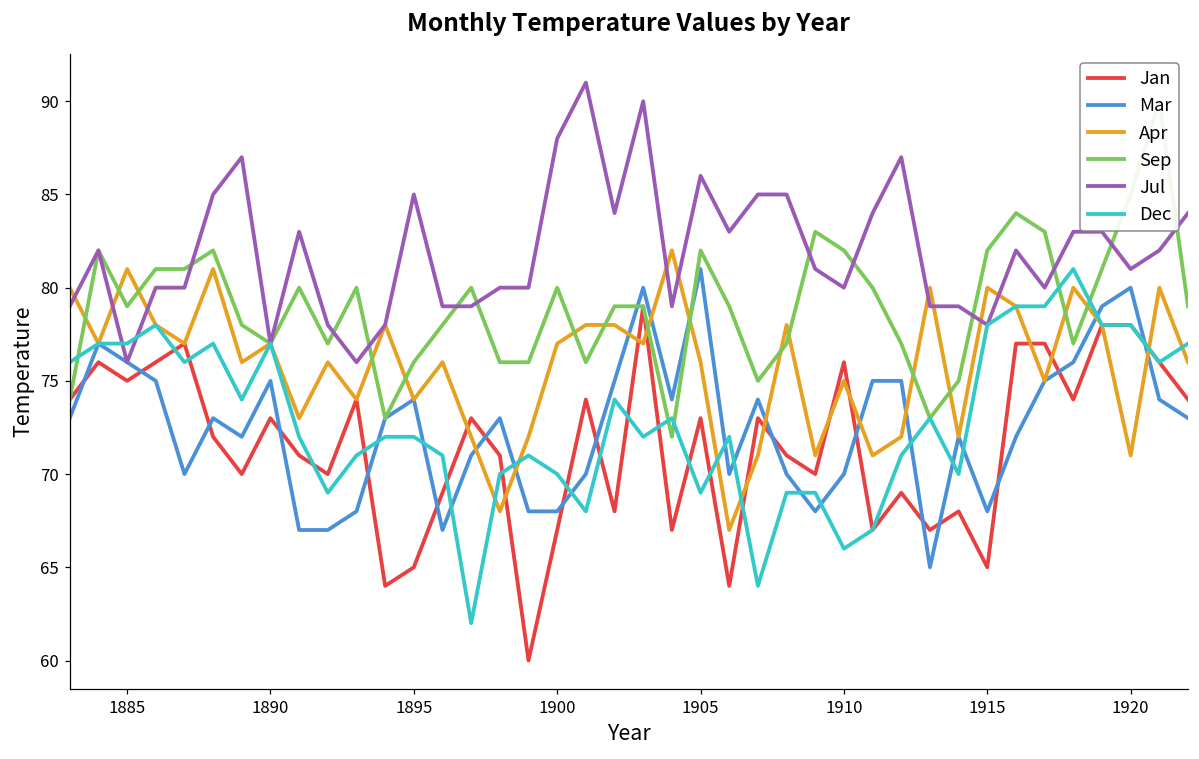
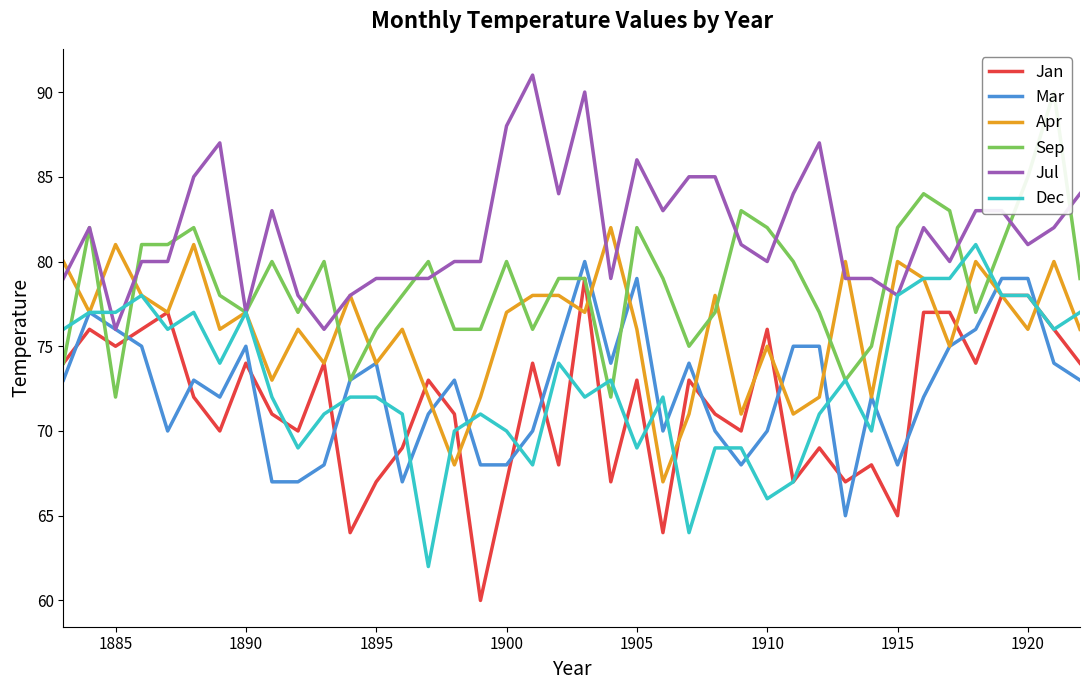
  {
    "Jan": {
      "1885": 75,
-     "1890": 73,
-     "1895": 65,
+     "1890": 74,
+     "1895": 67,
      "1900": 67,
      "1905": 73,
      "1910": 76,
      "1915": 65
    },
    "Mar": {
      "1890": 75,
      "1900": 68,
-     "1905": 81,
+     "1905": 79,
      "1910": 70,
      "1915": 68,
-     "1920": 80
+     "1920": 79
    },
    "Apr": {
      "1885": 81,
      "1900": 77,
      "1905": 76,
      "1910": 75,
      "1915": 80,
-     "1920": 71
+     "1920": 76
    },
    "Sep": {
-     "1885": 79,
+     "1885": 72,
      "1895": 76,
      "1900": 80,
      "1905": 82,
      "1910": 82,
      "1915": 82
    },
    "Jul": {
-     "1895": 85,
+     "1895": 79,
      "1900": 88,
      "1905": 86,
      "1910": 80,
      "1920": 81
    },
    "Dec": {
      "1885": 77,
      "1895": 72,
      "1900": 70,
      "1905": 69,
      "1910": 66
    }
  }
